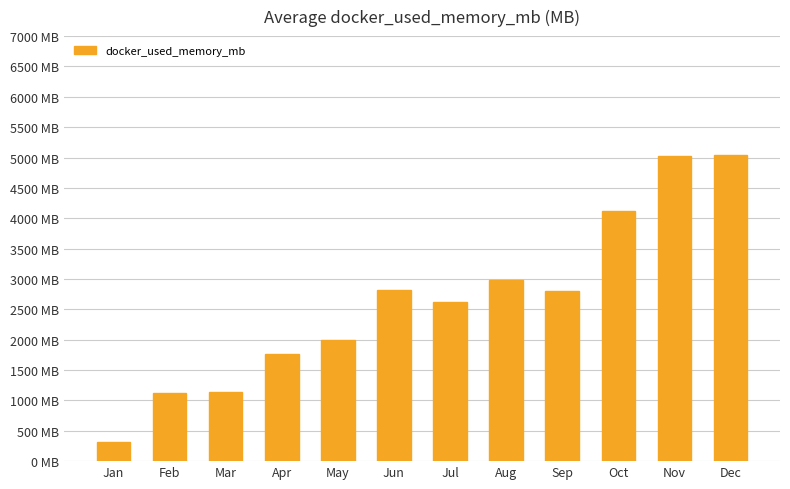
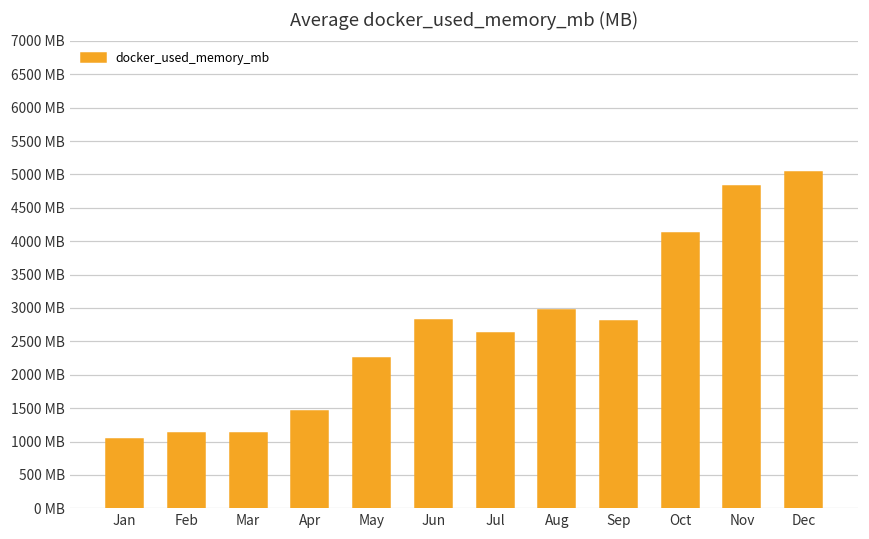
  {
-   "Jan": "300 MB",
+   "Jan": "1000 MB",
    "Feb": "1100 MB",
    "Mar": "1100 MB",
-   "Apr": "1800 MB",
-   "May": "2000 MB",
+   "Apr": "1500 MB",
+   "May": "2300 MB",
    "Jun": "2800 MB",
    "Jul": "2600 MB",
    "Aug": "3000 MB",
    "Sep": "2800 MB",
    "Oct": "4100 MB",
-   "Nov": "5000 MB",
+   "Nov": "4800 MB",
    "Dec": "5000 MB"
  }
